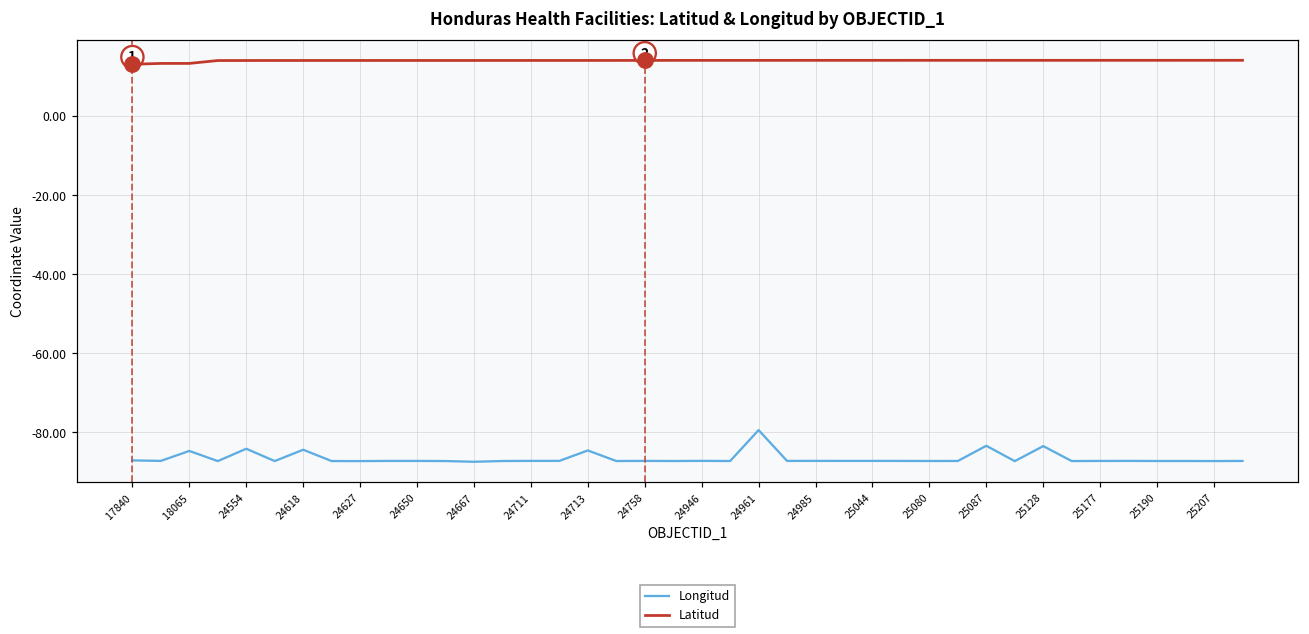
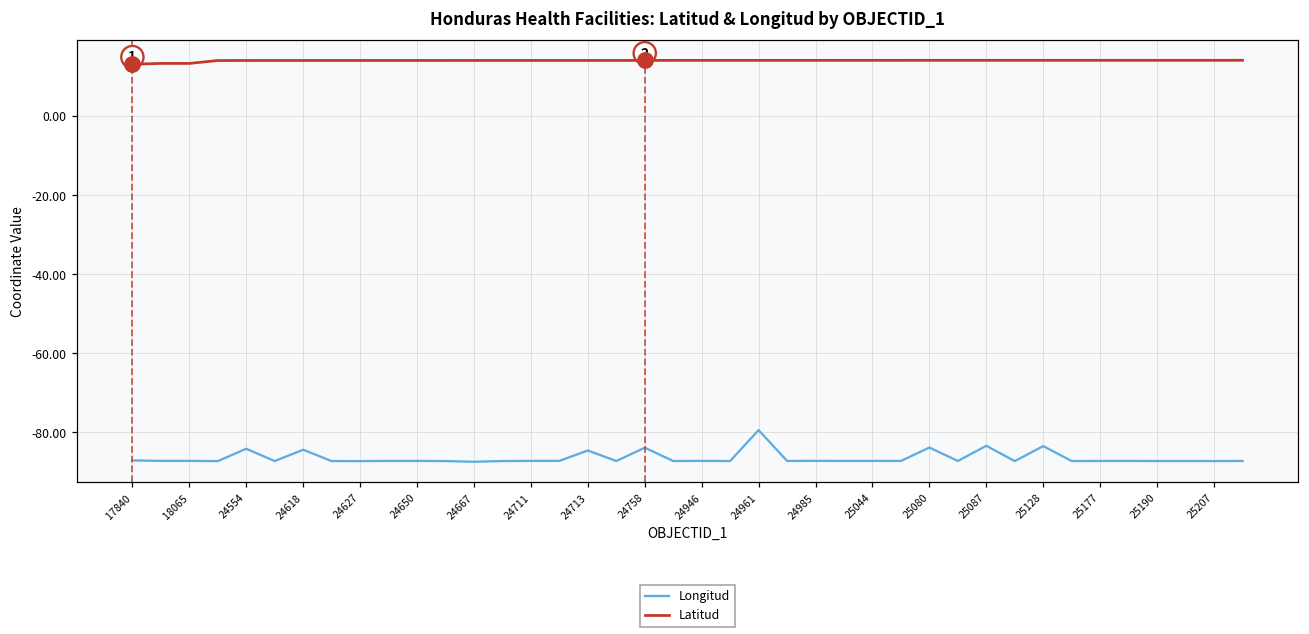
  {
    "Longitud": {
      "17840": -87,
-     "18065": -85,
+     "18065": -87,
      "24554": -84,
      "24618": -84,
      "24627": -87,
      "24650": -87,
      "24667": -87,
      "24711": -87,
      "24713": -85,
-     "24758": -87,
+     "24758": -84,
      "24946": -87,
      "24961": -79,
      "24985": -87,
      "25044": -87,
-     "25080": -87,
+     "25080": -84,
      "25087": -83,
      "25128": -83,
      "25177": -87,
      "25190": -87,
      "25207": -87
    }
  }
